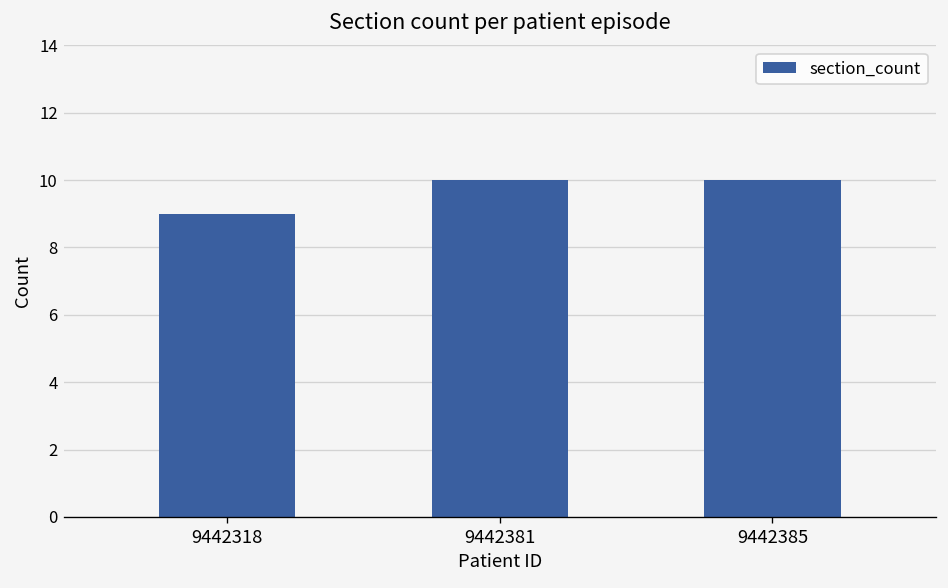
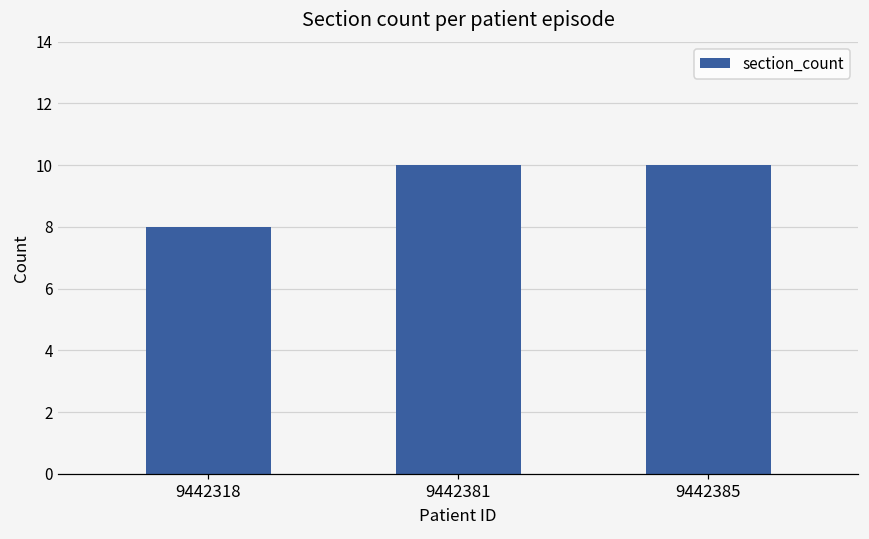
  {
-   "9442318": 9,
+   "9442318": 8,
    "9442381": 10,
    "9442385": 10
  }
